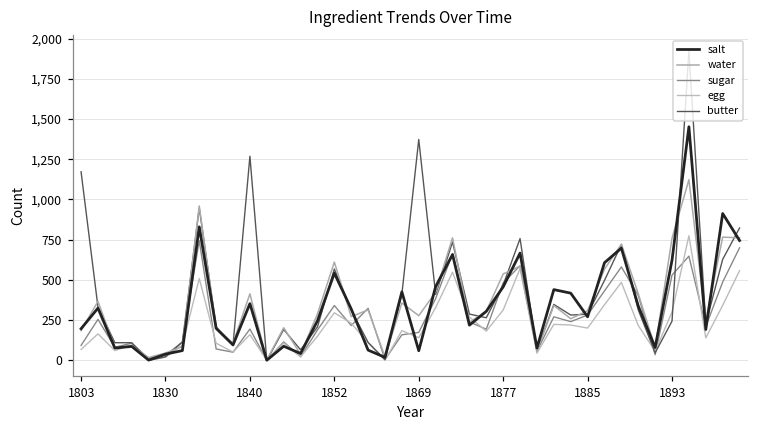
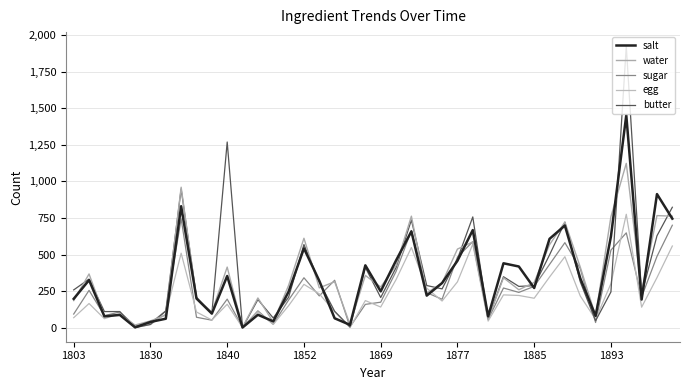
  {
    "salt": {
      "1840": "350",
      "1852": "540",
-     "1869": "60",
+     "1869": "250",
      "1893": "620"
    },
    "butter": {
-     "1803": "1,170",
+     "1803": "260",
      "1840": "1,270",
      "1852": "570",
-     "1869": "1,370",
+     "1869": "210",
      "1893": "240"
    }
  }
